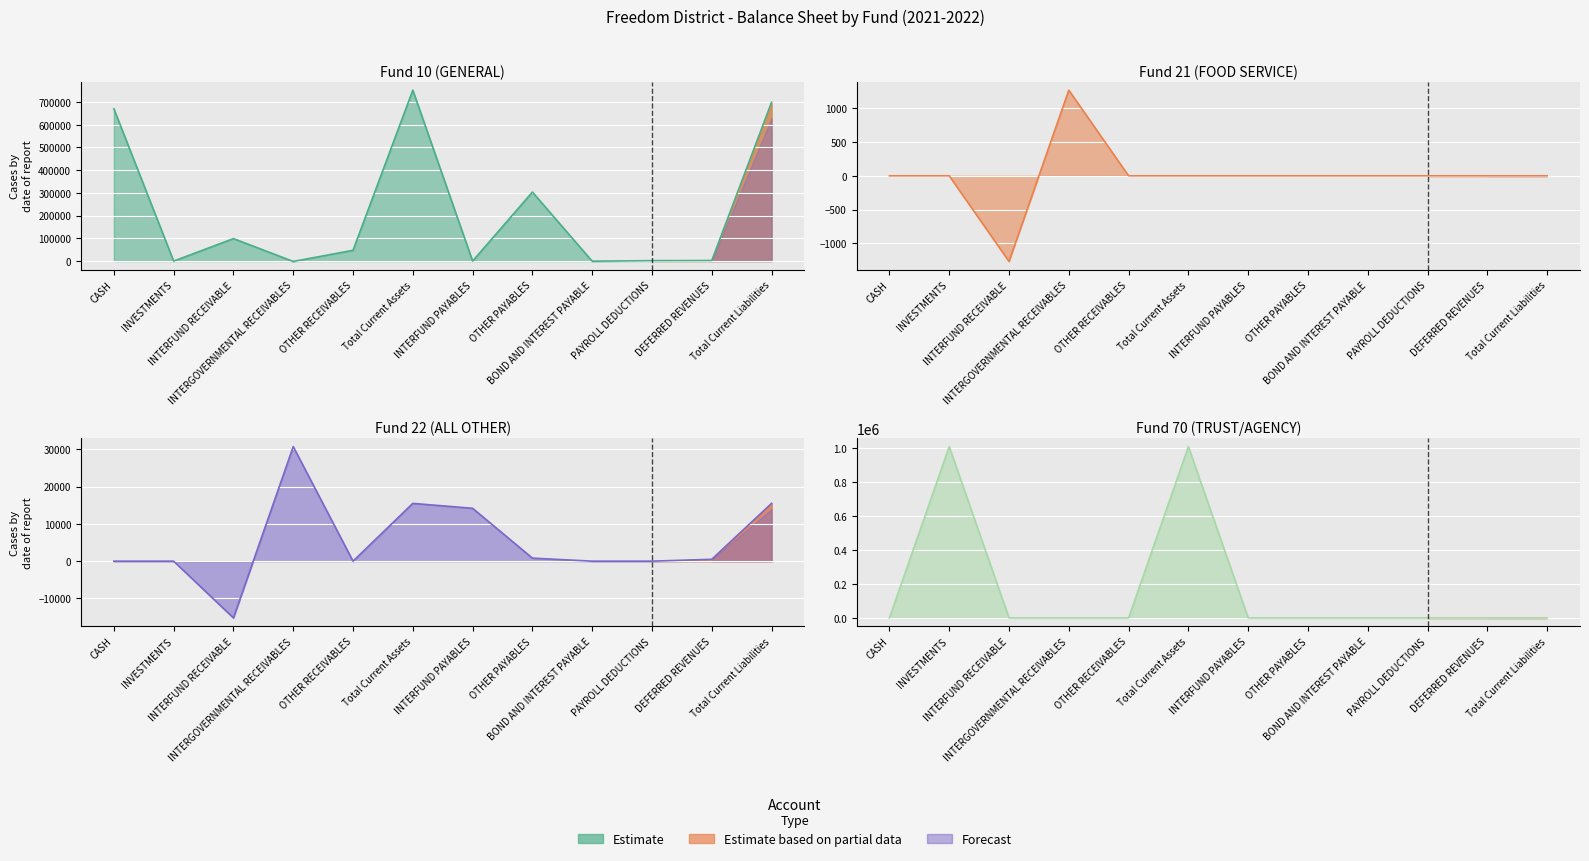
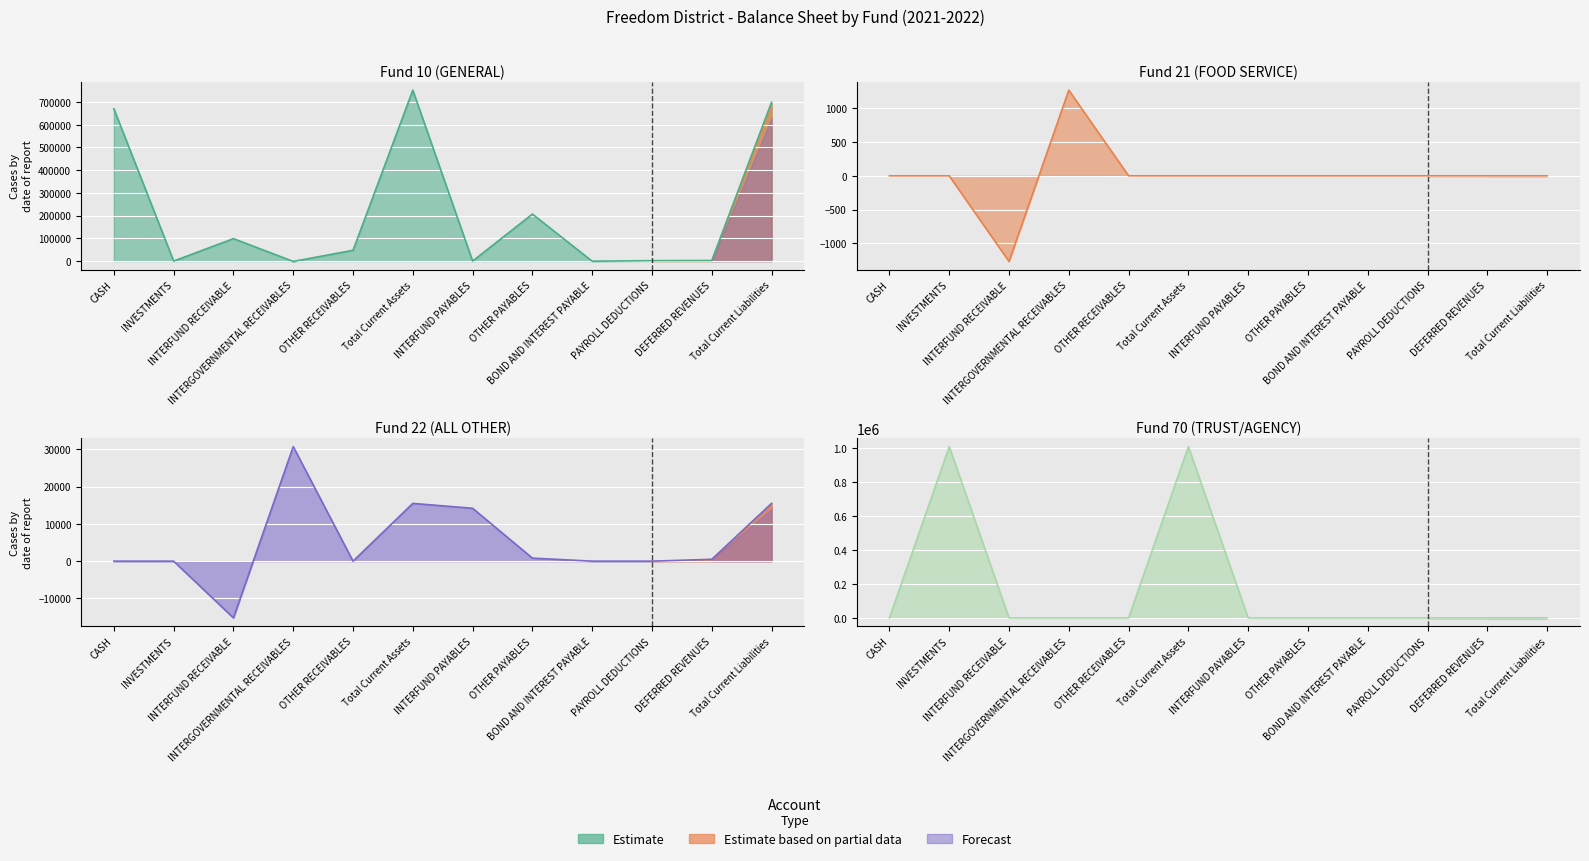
  {
    "Fund 10 (GENERAL)": {
      "Estimate": {
        "CASH": 670000,
        "INVESTMENTS": 0,
        "INTERFUND RECEIVABLE": 100000,
        "INTERGOVERNMENTAL RECEIVABLES": 0,
        "OTHER RECEIVABLES": 50000,
        "Total Current Assets": 750000,
        "INTERFUND PAYABLES": 0,
-       "OTHER PAYABLES": 300000,
+       "OTHER PAYABLES": 210000,
        "BOND AND INTEREST PAYABLE": 0
      },
      "Forecast": {
        "Total Current Liabilities": 630000
      }
    }
  }
